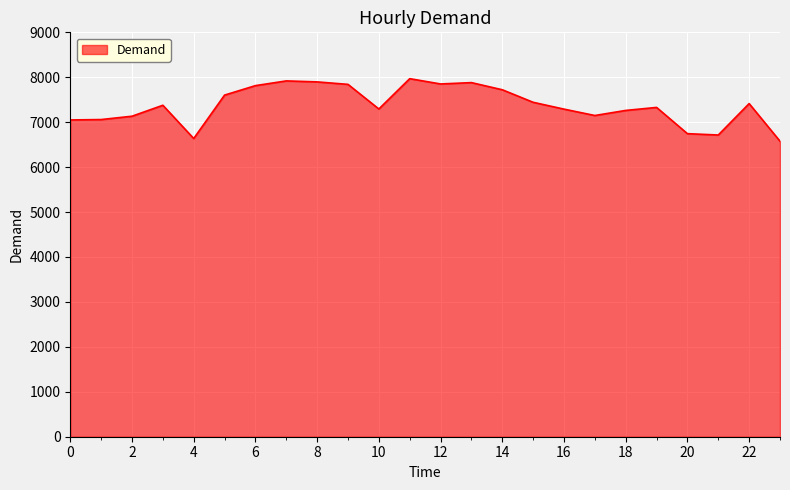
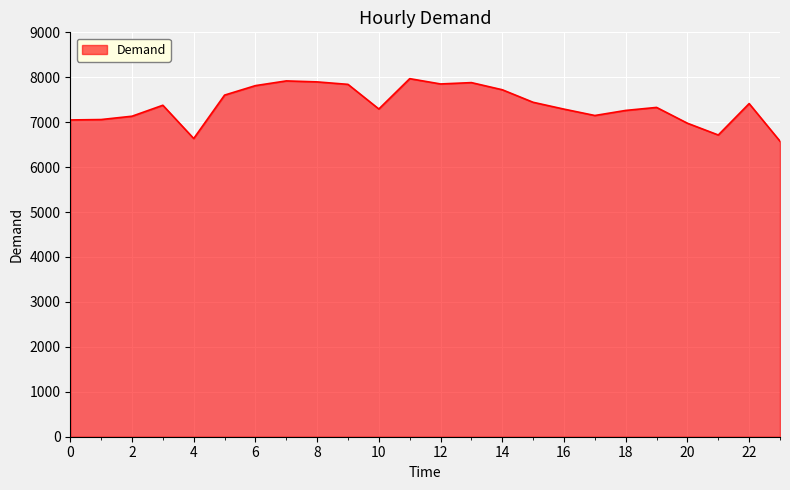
  {
    "0": 7100,
    "2": 7100,
    "4": 6600,
    "6": 7800,
    "8": 7900,
    "10": 7300,
    "12": 7900,
    "14": 7700,
    "16": 7300,
    "18": 7300,
-   "20": 6700,
+   "20": 7000,
    "22": 7400
  }
